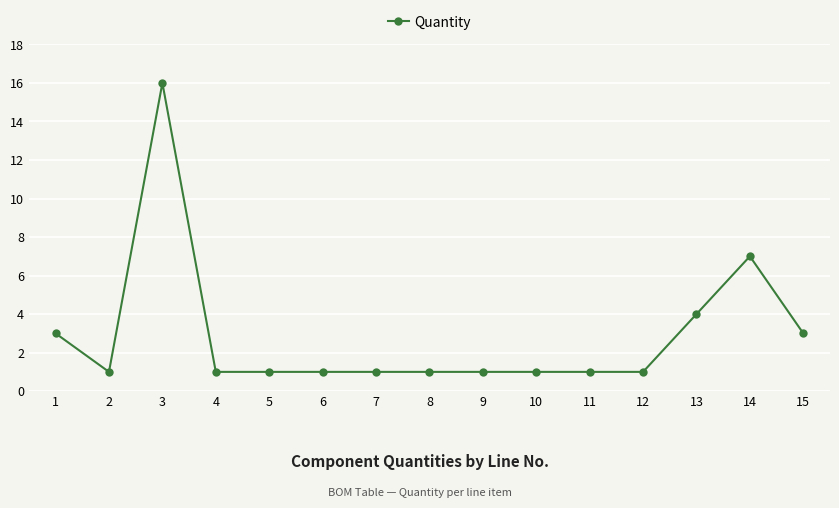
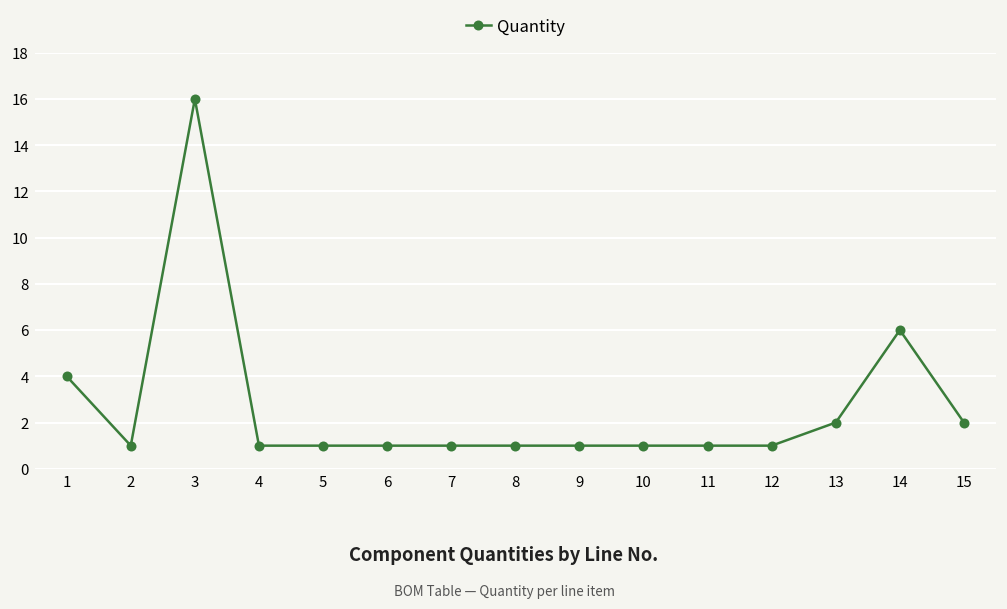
  {
-   "1": 3,
+   "1": 4,
    "2": 1,
    "3": 16,
    "4": 1,
    "5": 1,
    "6": 1,
    "7": 1,
    "8": 1,
    "9": 1,
    "10": 1,
    "11": 1,
    "12": 1,
-   "13": 4,
-   "14": 7,
-   "15": 3
+   "13": 2,
+   "14": 6,
+   "15": 2
  }
